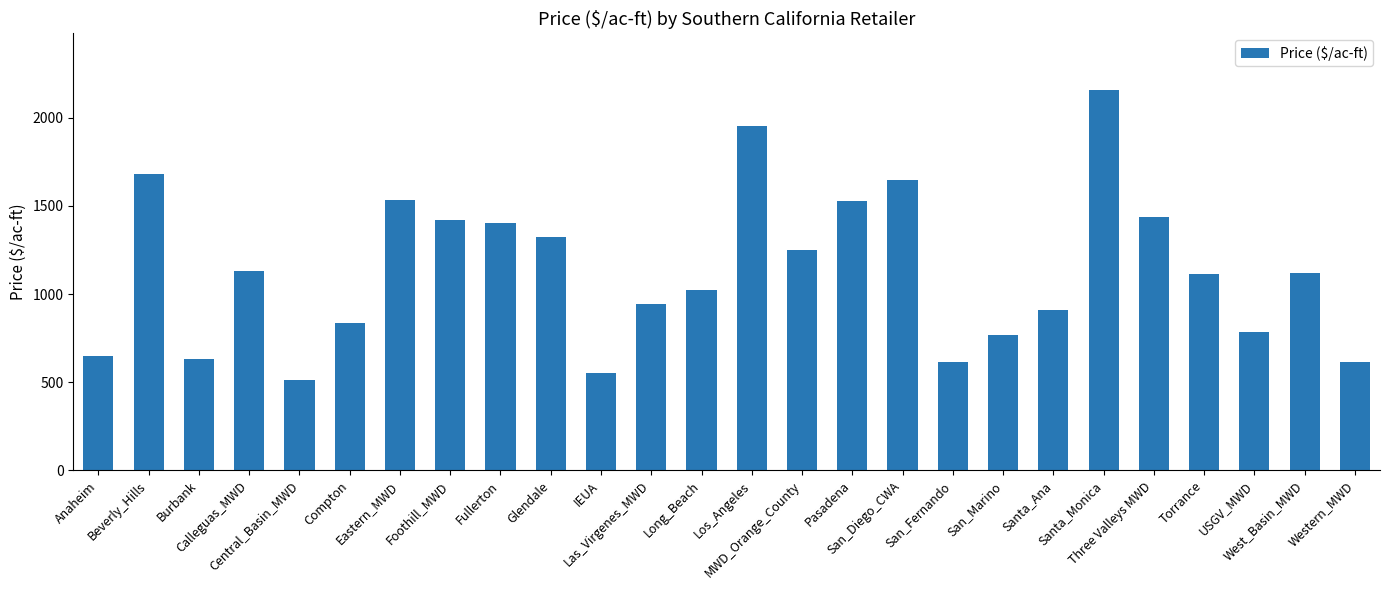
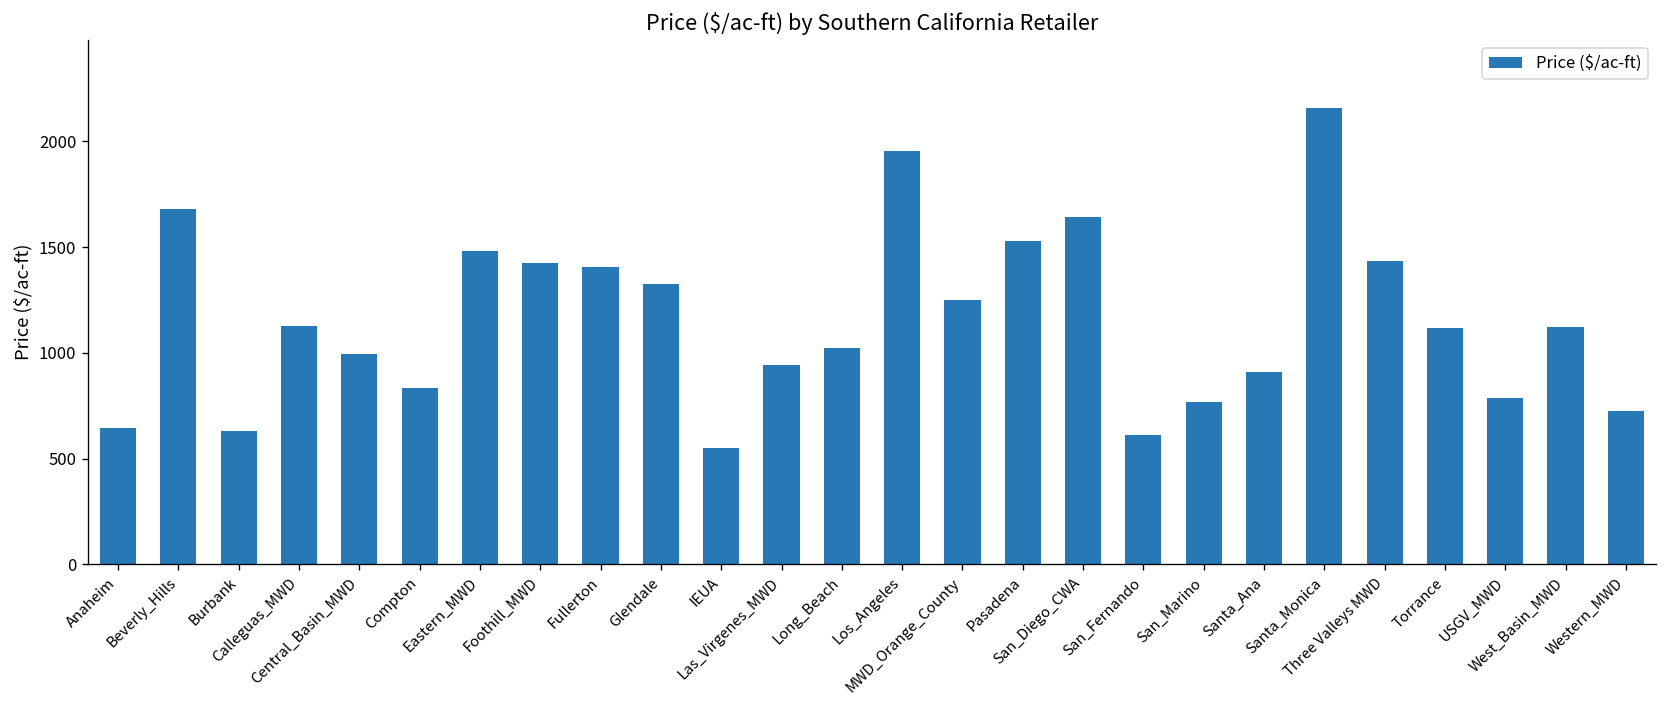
  {
    "Anaheim": 650,
    "Beverly_Hills": 1680,
    "Burbank": 630,
    "Calleguas_MWD": 1130,
-   "Central_Basin_MWD": 520,
+   "Central_Basin_MWD": 1000,
    "Compton": 830,
-   "Eastern_MWD": 1530,
+   "Eastern_MWD": 1480,
    "Foothill_MWD": 1420,
    "Fullerton": 1410,
    "Glendale": 1330,
    "IEUA": 550,
    "Las_Virgenes_MWD": 940,
    "Long_Beach": 1020,
    "Los_Angeles": 1960,
    "MWD_Orange_County": 1250,
    "Pasadena": 1530,
    "San_Diego_CWA": 1650,
    "San_Fernando": 610,
    "San_Marino": 770,
    "Santa_Ana": 910,
    "Santa_Monica": 2160,
    "Three Valleys MWD": 1440,
    "Torrance": 1120,
    "USGV_MWD": 790,
    "West_Basin_MWD": 1120,
-   "Western_MWD": 620
+   "Western_MWD": 720
  }
